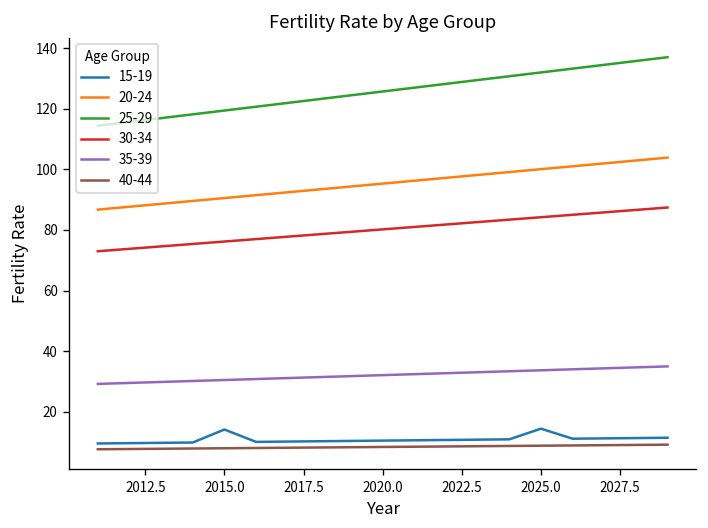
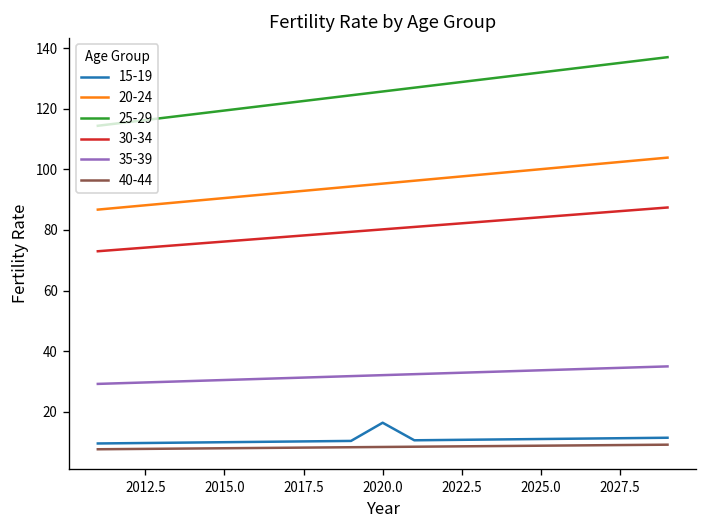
  {
    "15-19": {
-     "2015.0": 14,
-     "2020.0": 11,
-     "2025.0": 14
+     "2015.0": 10,
+     "2020.0": 16,
+     "2025.0": 11
    },
    "20-24": {
      "2015.0": 91,
      "2020.0": 95,
      "2025.0": 100
    },
    "25-29": {
      "2015.0": 119,
      "2020.0": 126,
      "2025.0": 132
    },
    "30-34": {
      "2015.0": 76,
      "2020.0": 80,
      "2025.0": 84
    },
    "35-39": {
      "2015.0": 30,
      "2020.0": 32,
      "2025.0": 34
    },
    "40-44": {
      "2015.0": 8,
      "2020.0": 8,
      "2025.0": 9
    }
  }
